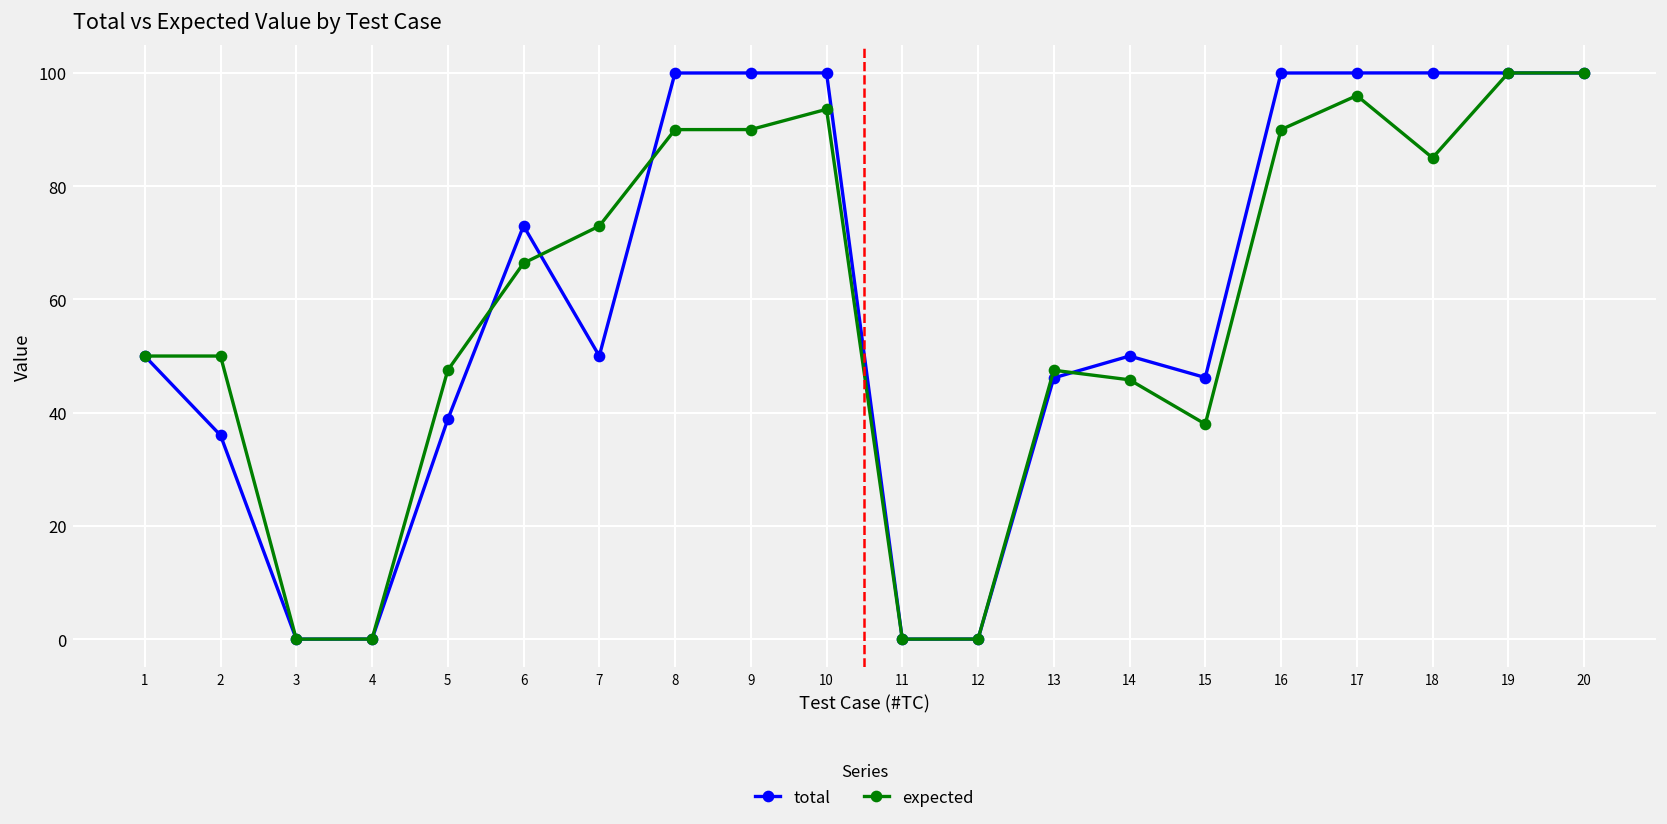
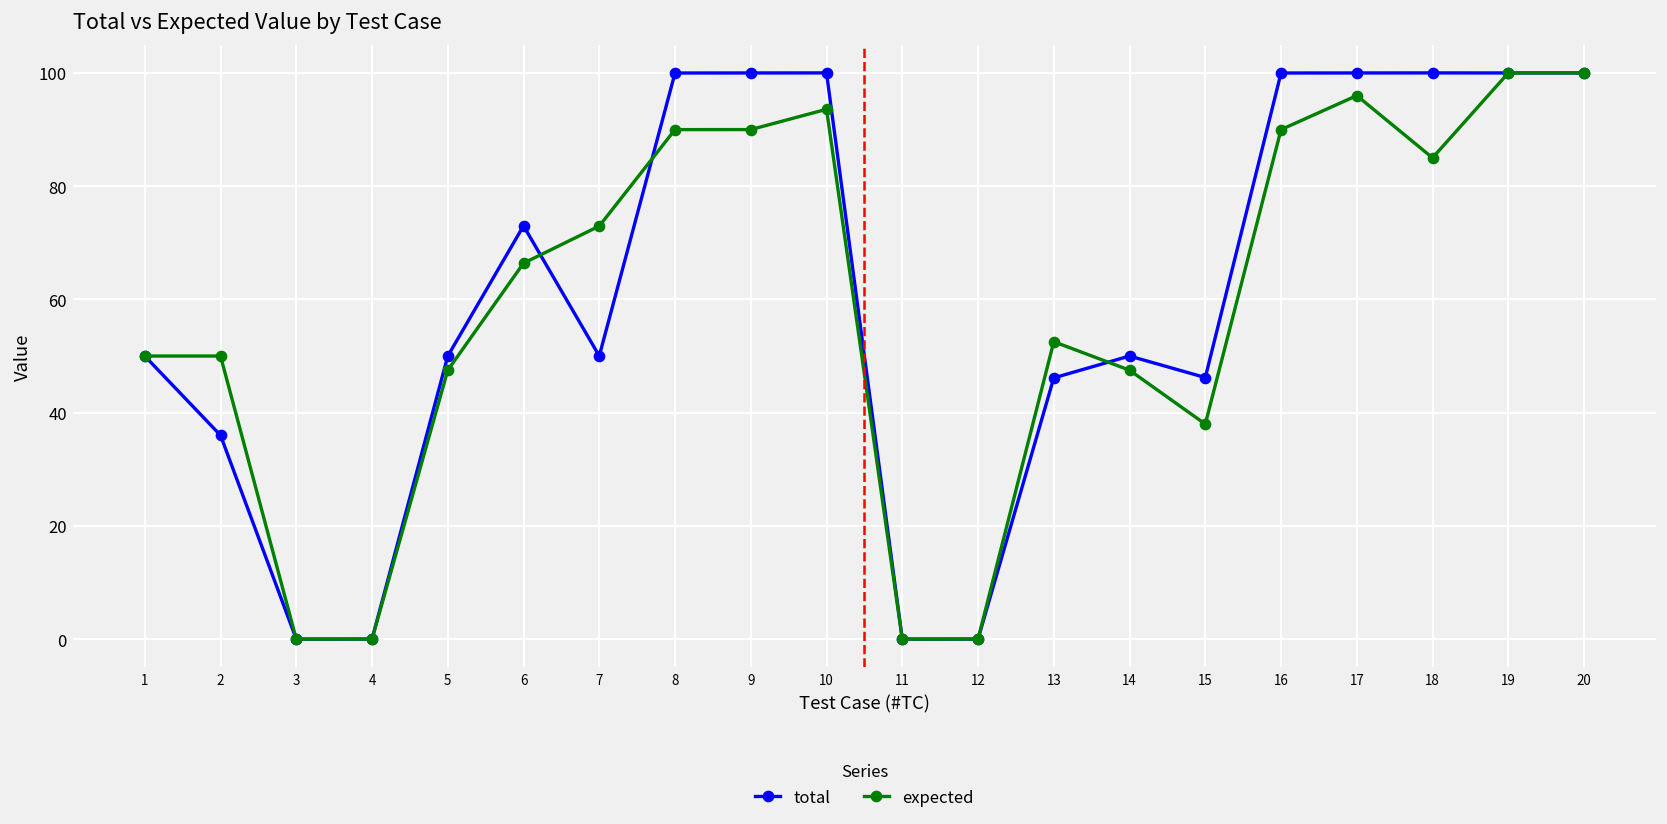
  {
    "total": {
      "2": 36,
-     "5": 39,
+     "5": 50,
      "6": 73,
      "7": 50,
      "8": 100,
      "9": 100,
      "10": 100,
      "13": 46,
      "14": 50,
      "15": 46,
      "16": 100,
      "17": 100,
      "18": 100
    },
    "expected": {
      "2": 50,
      "5": 47,
      "6": 66,
      "7": 73,
      "8": 90,
      "9": 90,
      "10": 94,
-     "13": 47,
-     "14": 46,
+     "13": 53,
+     "14": 48,
      "15": 38,
      "16": 90,
      "17": 96,
      "18": 85
    }
  }
